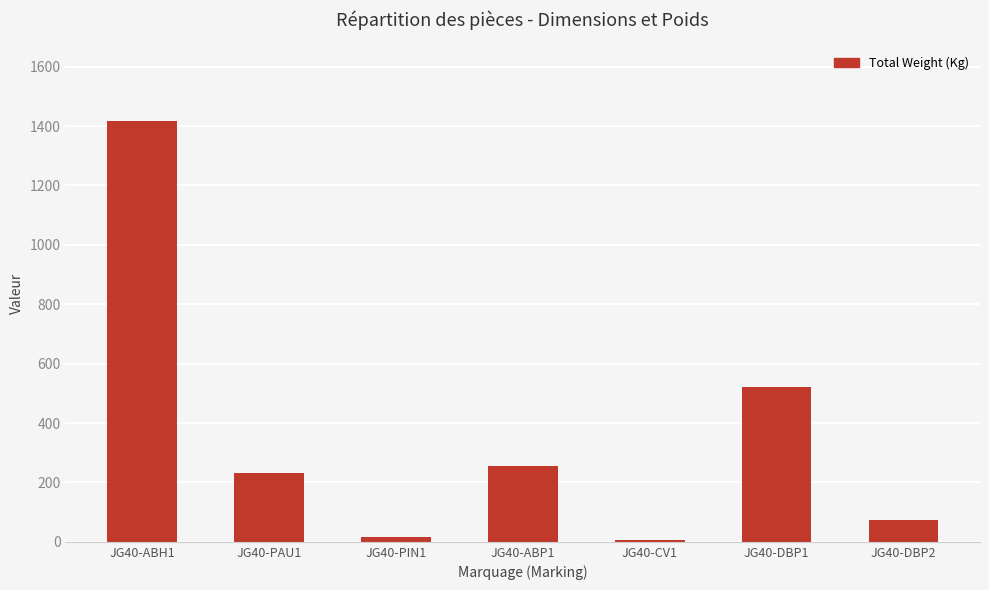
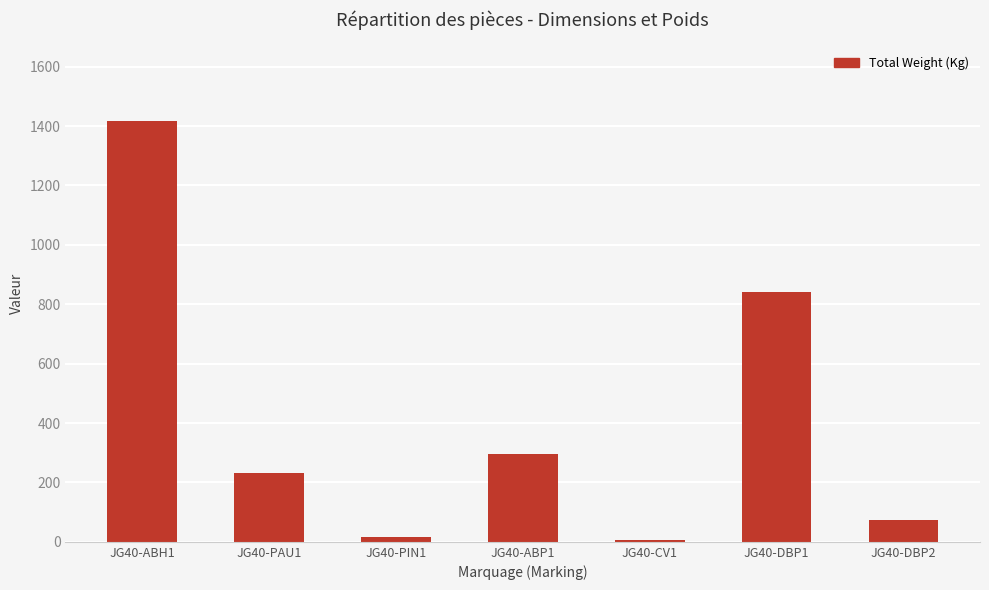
  {
    "JG40-ABH1": 1420,
    "JG40-PAU1": 230,
    "JG40-PIN1": 20,
-   "JG40-ABP1": 260,
-   "JG40-DBP1": 520,
+   "JG40-ABP1": 300,
+   "JG40-DBP1": 840,
    "JG40-DBP2": 70
  }
